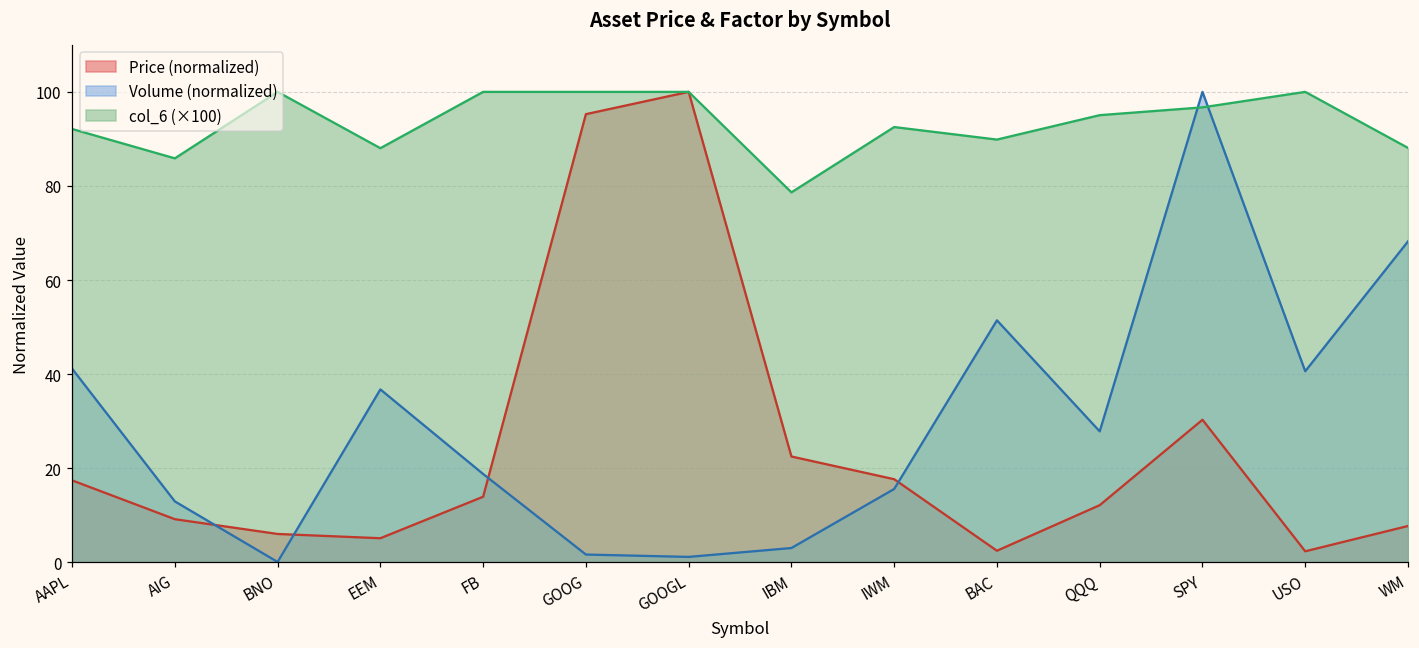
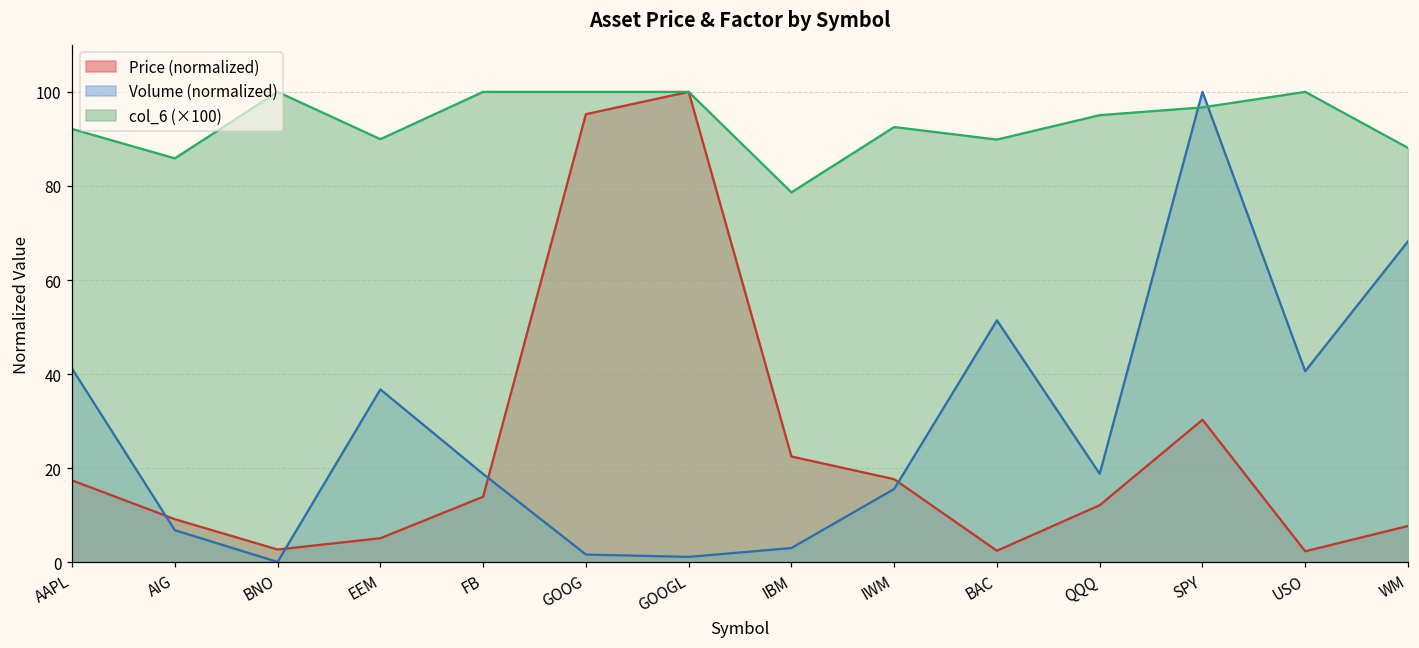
  {
    "Price (normalized)": {
      "AAPL": 17,
      "AIG": 9,
-     "BNO": 6,
+     "BNO": 3,
      "EEM": 5,
      "FB": 14,
      "GOOG": 95,
      "IBM": 22,
      "IWM": 18,
      "BAC": 2,
      "QQQ": 12,
      "SPY": 30,
      "USO": 2,
      "WM": 8
    },
    "Volume (normalized)": {
      "AAPL": 41,
-     "AIG": 13,
+     "AIG": 7,
      "BNO": 0,
      "EEM": 37,
      "FB": 19,
      "GOOG": 2,
      "GOOGL": 1,
      "IBM": 3,
      "IWM": 16,
      "BAC": 51,
-     "QQQ": 28,
+     "QQQ": 19,
      "SPY": 100,
      "USO": 41,
      "WM": 68
    },
    "col_6 (×100)": {
      "AAPL": 92,
      "AIG": 86,
-     "EEM": 88,
+     "EEM": 90,
      "FB": 100,
      "GOOG": 100,
      "IBM": 79,
      "IWM": 93,
      "BAC": 90,
      "QQQ": 95,
      "SPY": 97,
      "USO": 100,
      "WM": 88
    }
  }
